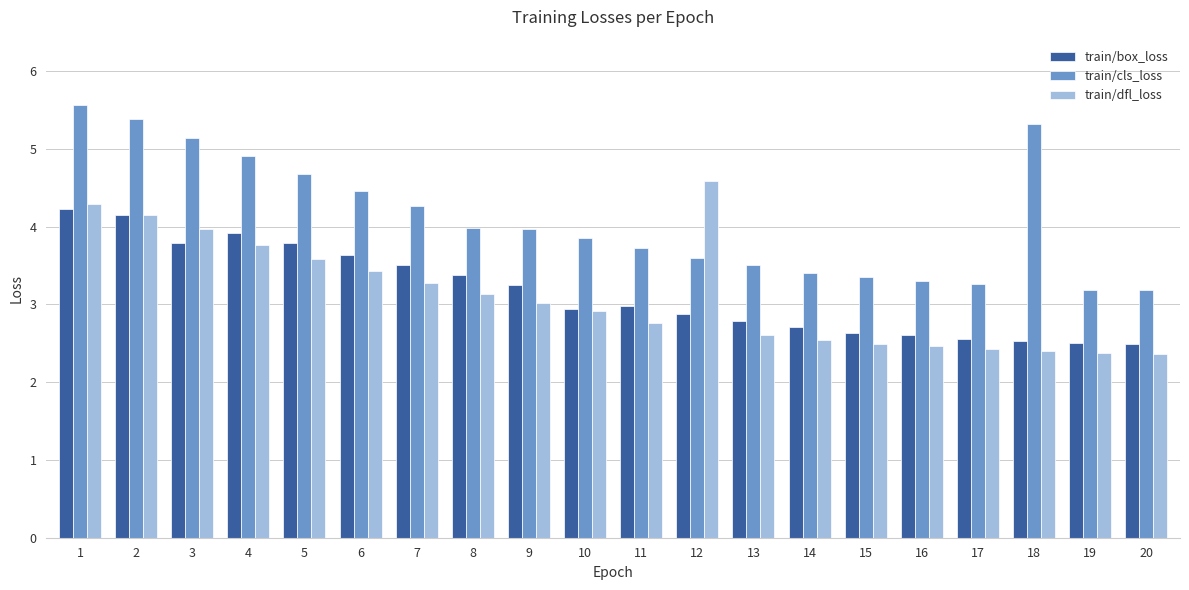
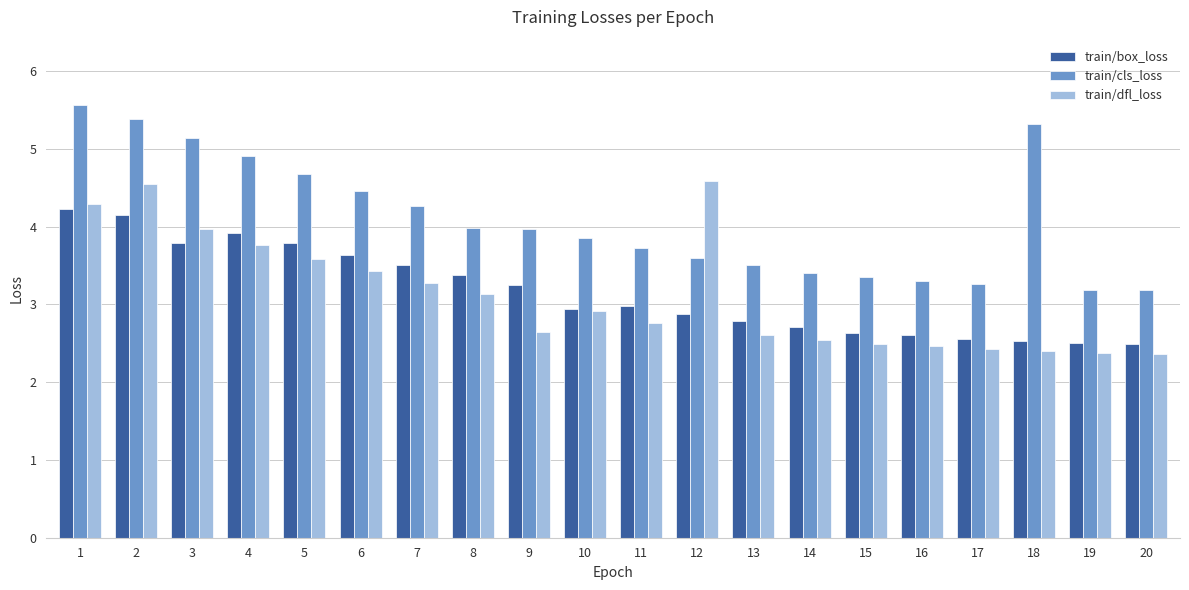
  {
    "train/box_loss": {
      "1": 4.2,
      "2": 4.1,
      "3": 3.8,
      "4": 3.9,
      "5": 3.8,
      "6": 3.6,
      "7": 3.5,
      "8": 3.4,
      "9": 3.2,
      "10": 2.9,
      "11": 3.0,
      "12": 2.9,
      "13": 2.8,
      "14": 2.7,
      "15": 2.6,
      "16": 2.6,
      "17": 2.6,
      "18": 2.5,
      "19": 2.5,
      "20": 2.5
    },
    "train/cls_loss": {
      "1": 5.6,
      "2": 5.4,
      "3": 5.1,
      "4": 4.9,
      "5": 4.7,
      "6": 4.5,
      "7": 4.3,
      "8": 4.0,
      "9": 4.0,
      "10": 3.8,
      "11": 3.7,
      "12": 3.6,
      "13": 3.5,
      "14": 3.4,
      "15": 3.4,
      "16": 3.3,
      "17": 3.3,
      "18": 5.3,
      "19": 3.2,
      "20": 3.2
    },
    "train/dfl_loss": {
      "1": 4.3,
-     "2": 4.1,
+     "2": 4.6,
      "3": 4.0,
      "4": 3.8,
      "5": 3.6,
      "6": 3.4,
      "7": 3.3,
      "8": 3.1,
-     "9": 3.0,
+     "9": 2.7,
      "10": 2.9,
      "11": 2.8,
      "12": 4.6,
      "13": 2.6,
      "14": 2.5,
      "15": 2.5,
      "16": 2.5,
      "17": 2.4,
      "18": 2.4,
      "19": 2.4,
      "20": 2.4
    }
  }
